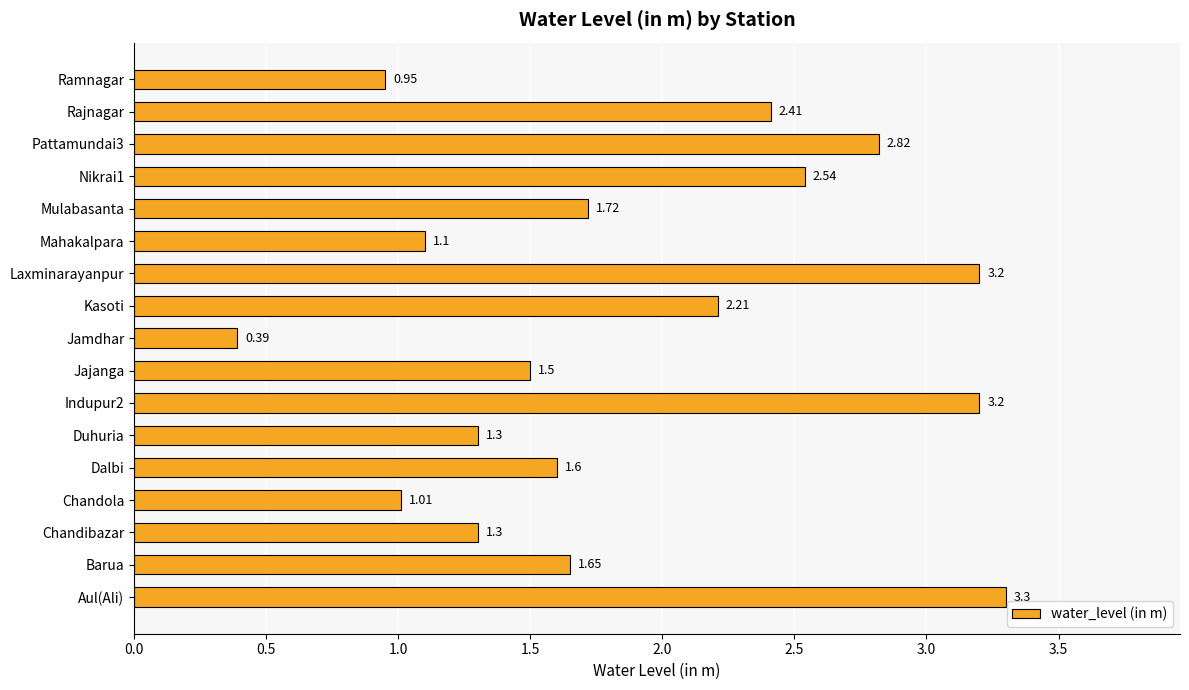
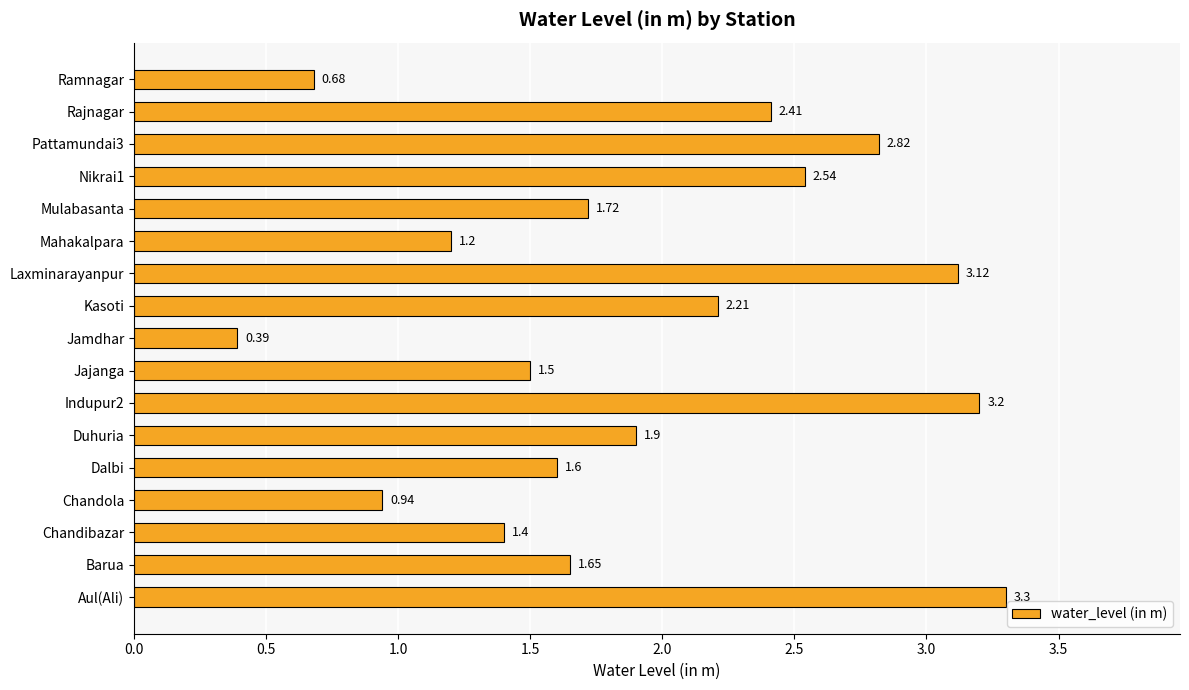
  {
-   "Ramnagar": 0.95,
+   "Ramnagar": 0.68,
    "Rajnagar": 2.41,
    "Pattamundai3": 2.82,
    "Nikrai1": 2.54,
    "Mulabasanta": 1.72,
-   "Mahakalpara": 1.1,
-   "Laxminarayanpur": 3.2,
+   "Mahakalpara": 1.2,
+   "Laxminarayanpur": 3.12,
    "Kasoti": 2.21,
    "Jamdhar": 0.39,
    "Jajanga": 1.5,
    "Indupur2": 3.2,
-   "Duhuria": 1.3,
+   "Duhuria": 1.9,
    "Dalbi": 1.6,
-   "Chandola": 1.01,
-   "Chandibazar": 1.3,
+   "Chandola": 0.94,
+   "Chandibazar": 1.4,
    "Barua": 1.65
  }
